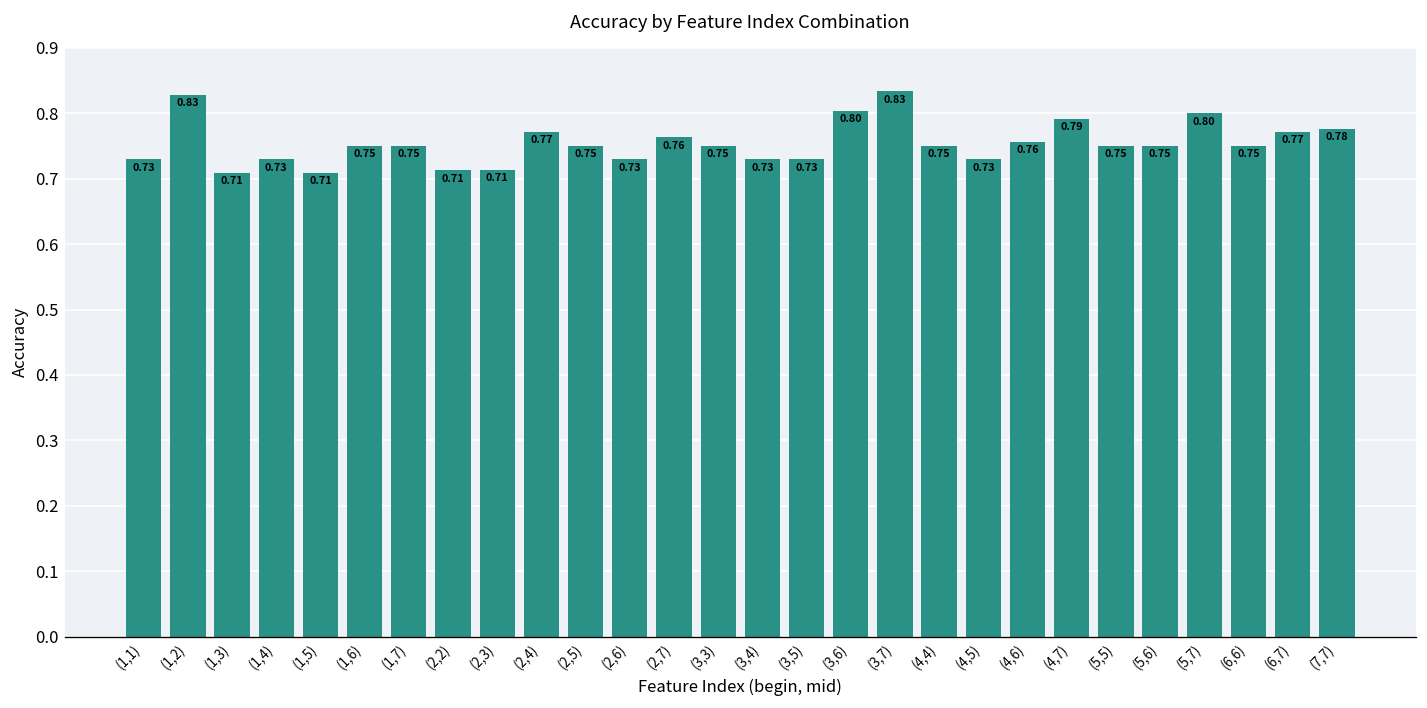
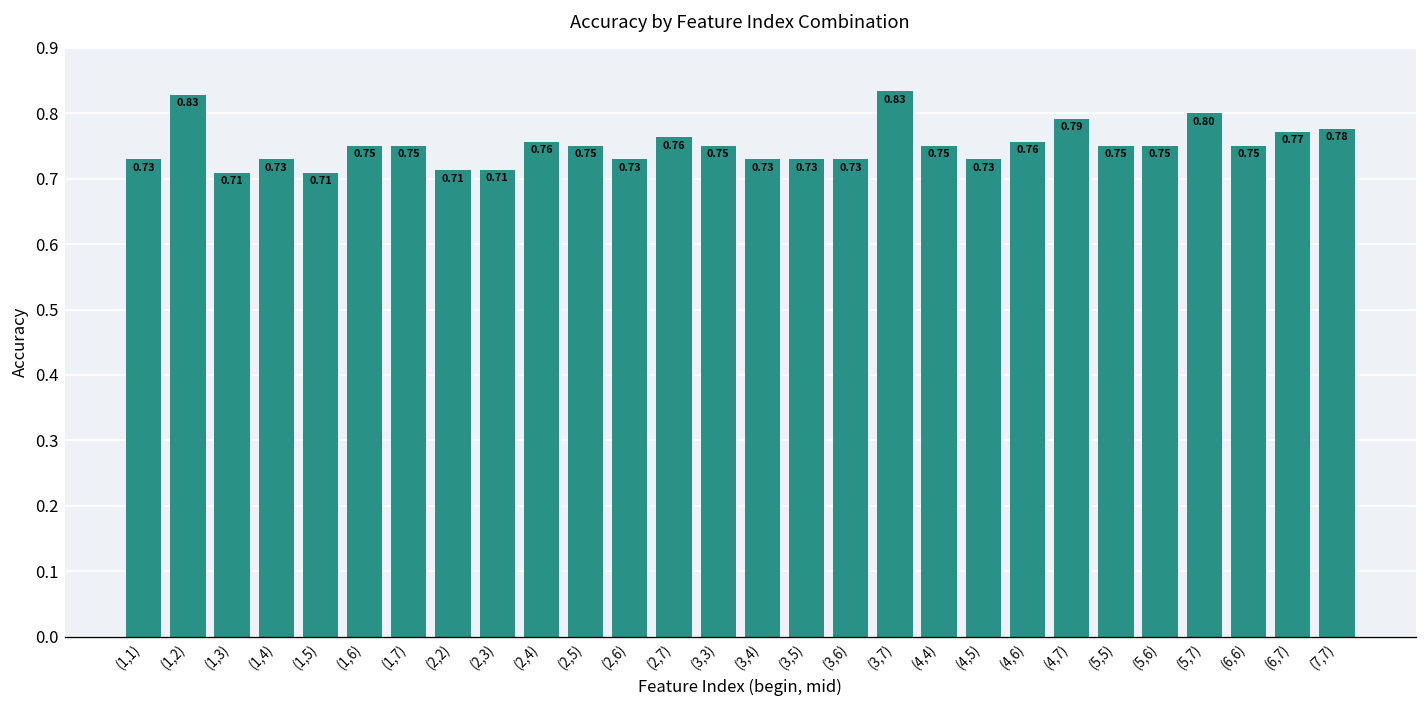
  {
    "(1,1)": 0.73,
    "(1,2)": 0.83,
    "(1,3)": 0.71,
    "(1,4)": 0.73,
    "(1,5)": 0.71,
    "(1,6)": 0.75,
    "(1,7)": 0.75,
    "(2,2)": 0.71,
    "(2,3)": 0.71,
-   "(2,4)": 0.77,
+   "(2,4)": 0.76,
    "(2,5)": 0.75,
    "(2,6)": 0.73,
    "(2,7)": 0.76,
    "(3,3)": 0.75,
    "(3,4)": 0.73,
    "(3,5)": 0.73,
-   "(3,6)": 0.80,
+   "(3,6)": 0.73,
    "(3,7)": 0.83,
    "(4,4)": 0.75,
    "(4,5)": 0.73,
    "(4,6)": 0.76,
    "(4,7)": 0.79,
    "(5,5)": 0.75,
    "(5,6)": 0.75,
    "(5,7)": 0.80,
    "(6,6)": 0.75,
    "(6,7)": 0.77,
    "(7,7)": 0.78
  }
